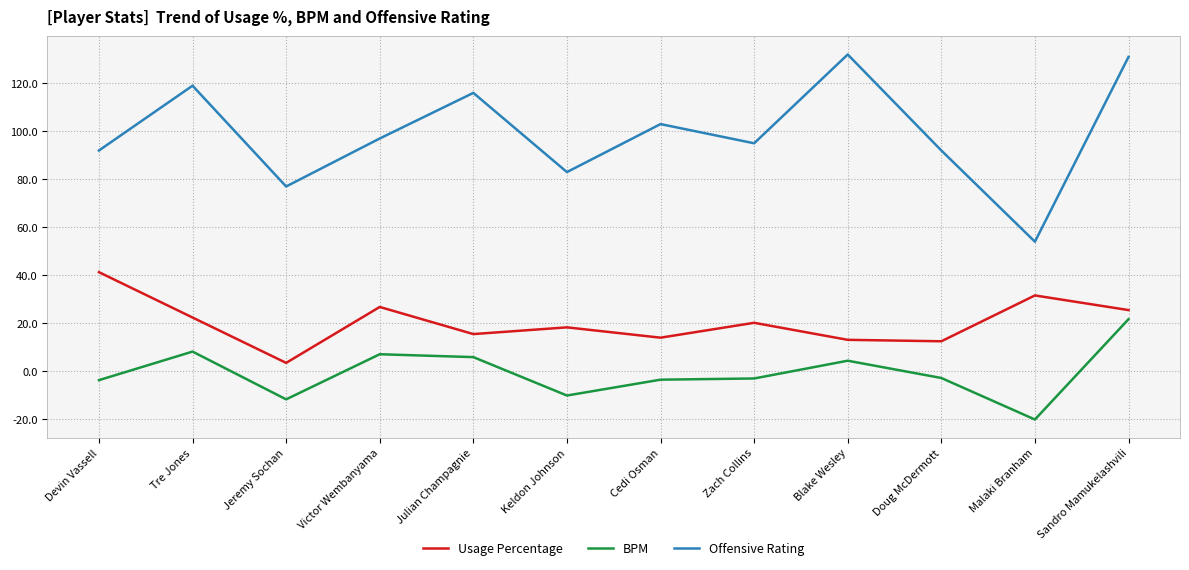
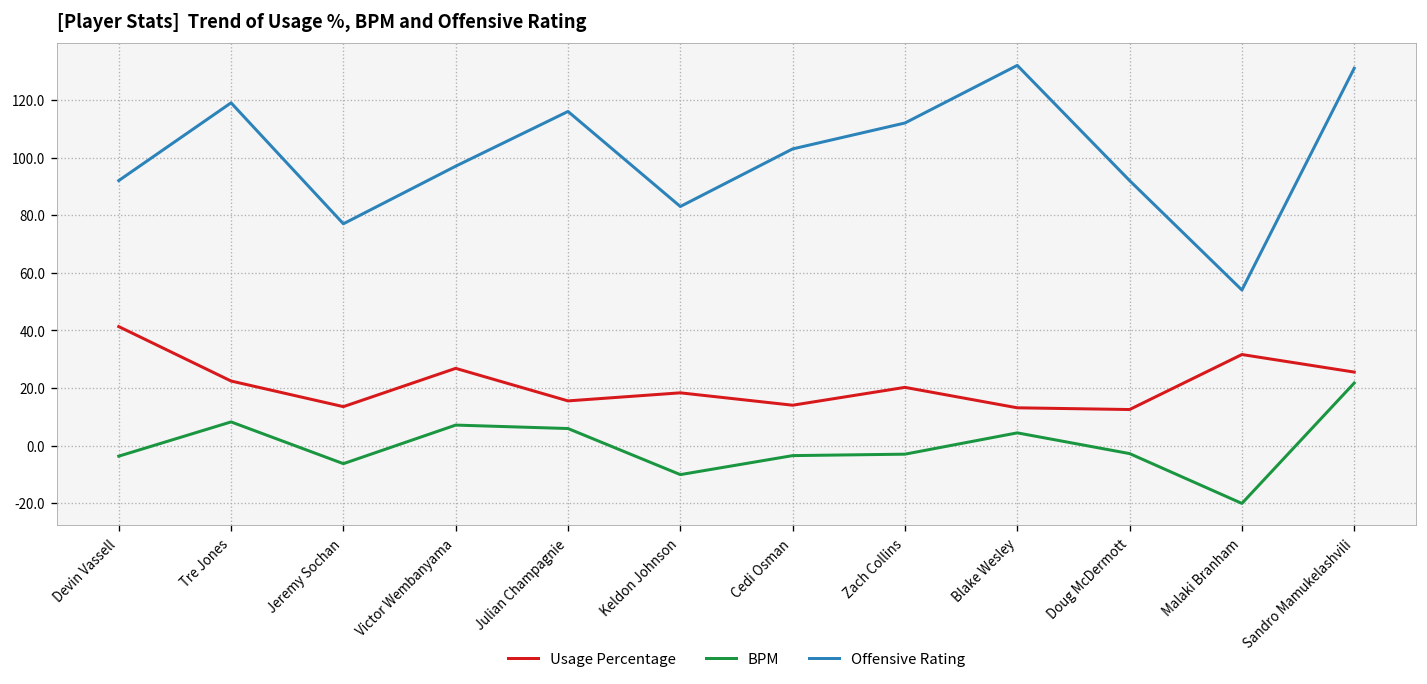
  {
    "Usage Percentage": {
      "Devin Vassell": 41,
      "Tre Jones": 22,
-     "Jeremy Sochan": 4,
+     "Jeremy Sochan": 14,
      "Victor Wembanyama": 27,
      "Julian Champagnie": 16,
      "Keldon Johnson": 18,
      "Cedi Osman": 14,
      "Zach Collins": 20,
      "Blake Wesley": 13,
      "Doug McDermott": 13,
      "Malaki Branham": 32,
      "Sandro Mamukelashvili": 26
    },
    "BPM": {
      "Devin Vassell": -4,
      "Tre Jones": 8,
-     "Jeremy Sochan": -12,
+     "Jeremy Sochan": -6,
      "Victor Wembanyama": 7,
      "Julian Champagnie": 6,
      "Keldon Johnson": -10,
      "Cedi Osman": -4,
      "Zach Collins": -3,
      "Blake Wesley": 4,
      "Doug McDermott": -3,
      "Malaki Branham": -20,
      "Sandro Mamukelashvili": 22
    },
    "Offensive Rating": {
      "Devin Vassell": 92,
      "Tre Jones": 119,
      "Jeremy Sochan": 77,
      "Victor Wembanyama": 97,
      "Julian Champagnie": 116,
      "Keldon Johnson": 83,
      "Cedi Osman": 103,
-     "Zach Collins": 95,
+     "Zach Collins": 112,
      "Blake Wesley": 132,
      "Doug McDermott": 92,
      "Malaki Branham": 54,
      "Sandro Mamukelashvili": 131
    }
  }
